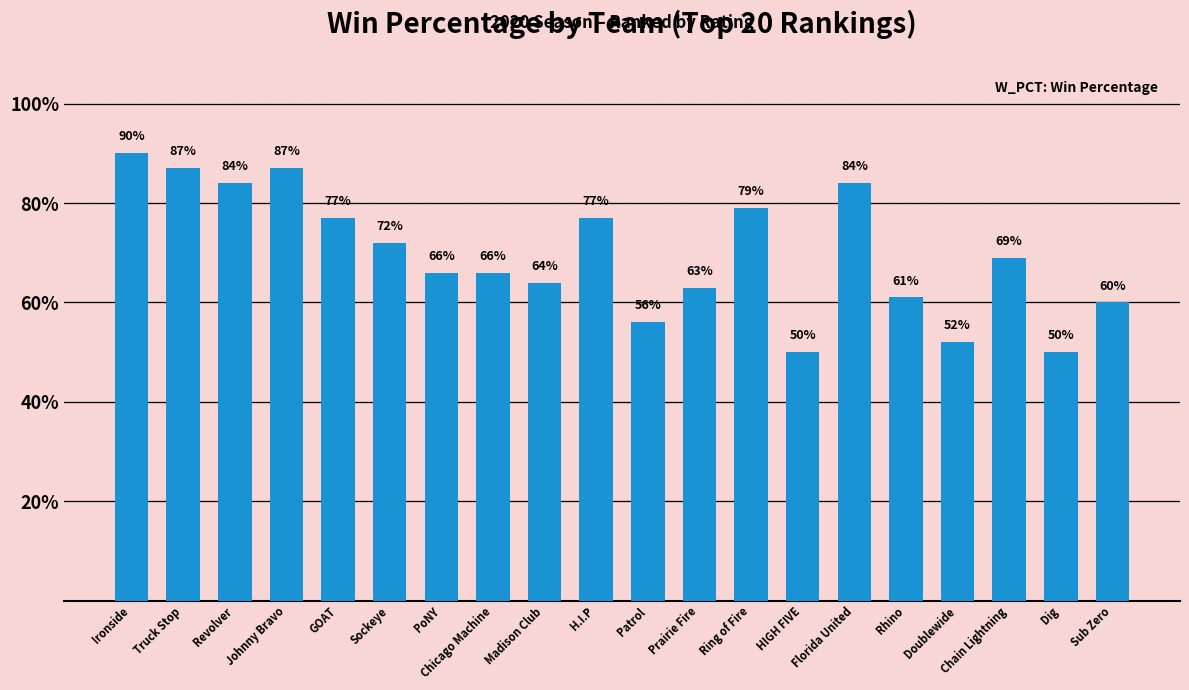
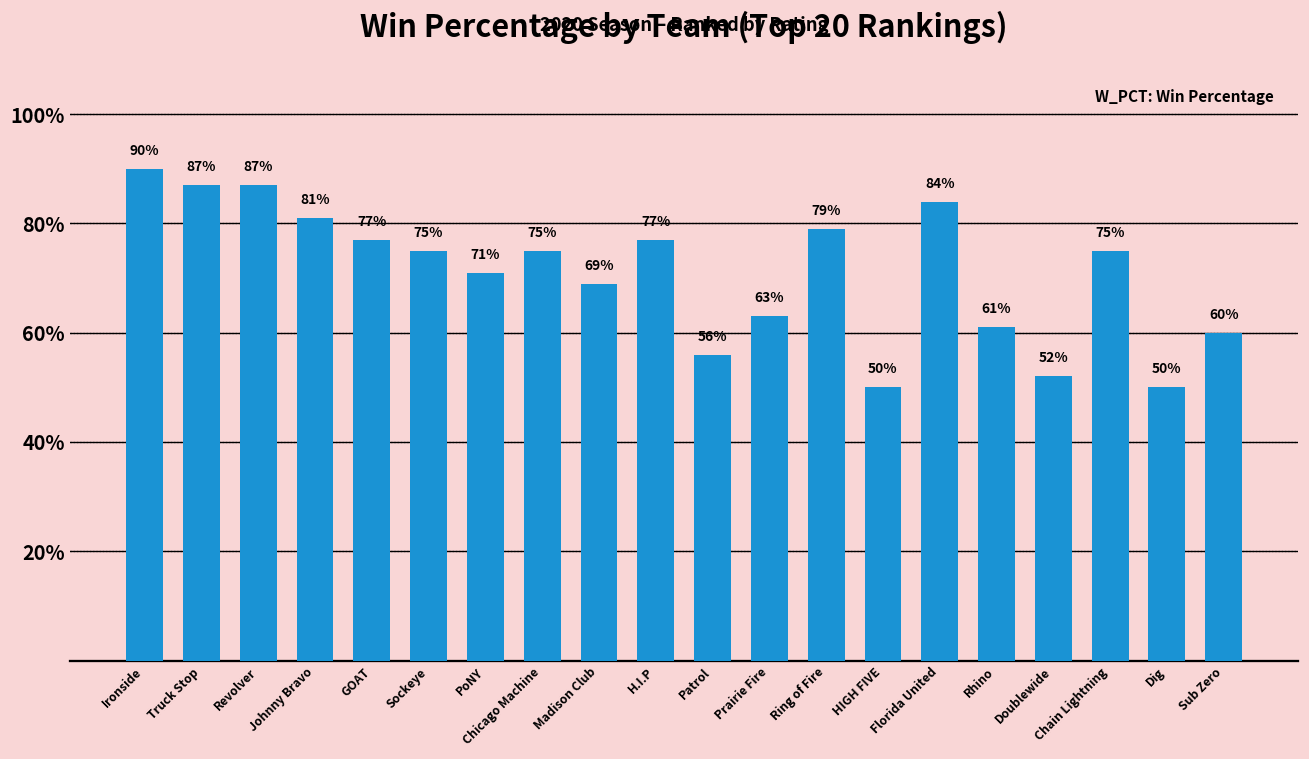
  {
    "Ironside": "90%",
    "Truck Stop": "87%",
-   "Revolver": "84%",
-   "Johnny Bravo": "87%",
+   "Revolver": "87%",
+   "Johnny Bravo": "81%",
    "GOAT": "77%",
-   "Sockeye": "72%",
-   "PoNY": "66%",
-   "Chicago Machine": "66%",
-   "Madison Club": "64%",
+   "Sockeye": "75%",
+   "PoNY": "71%",
+   "Chicago Machine": "75%",
+   "Madison Club": "69%",
    "H.I.P": "77%",
    "Patrol": "56%",
    "Prairie Fire": "63%",
    "Ring of Fire": "79%",
    "HIGH FIVE": "50%",
    "Florida United": "84%",
    "Rhino": "61%",
    "Doublewide": "52%",
-   "Chain Lightning": "69%",
+   "Chain Lightning": "75%",
    "Dig": "50%",
    "Sub Zero": "60%"
  }
